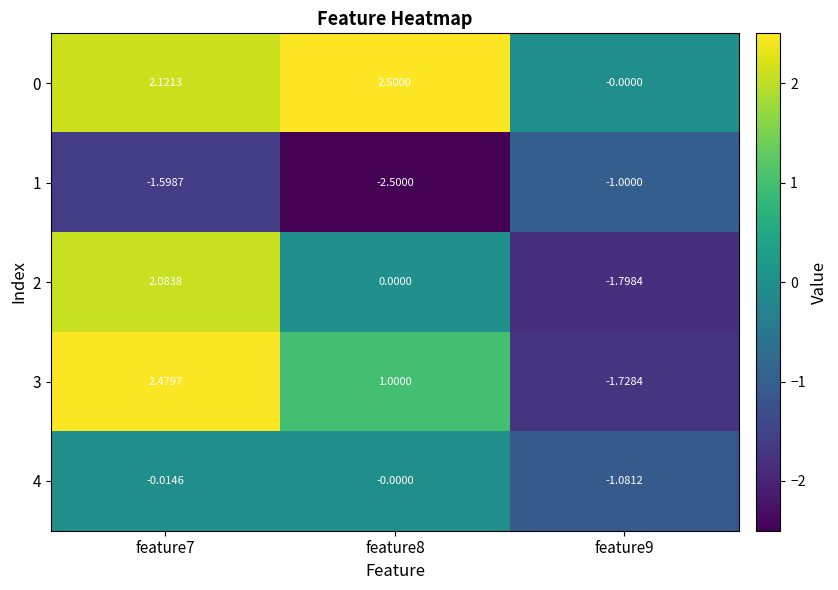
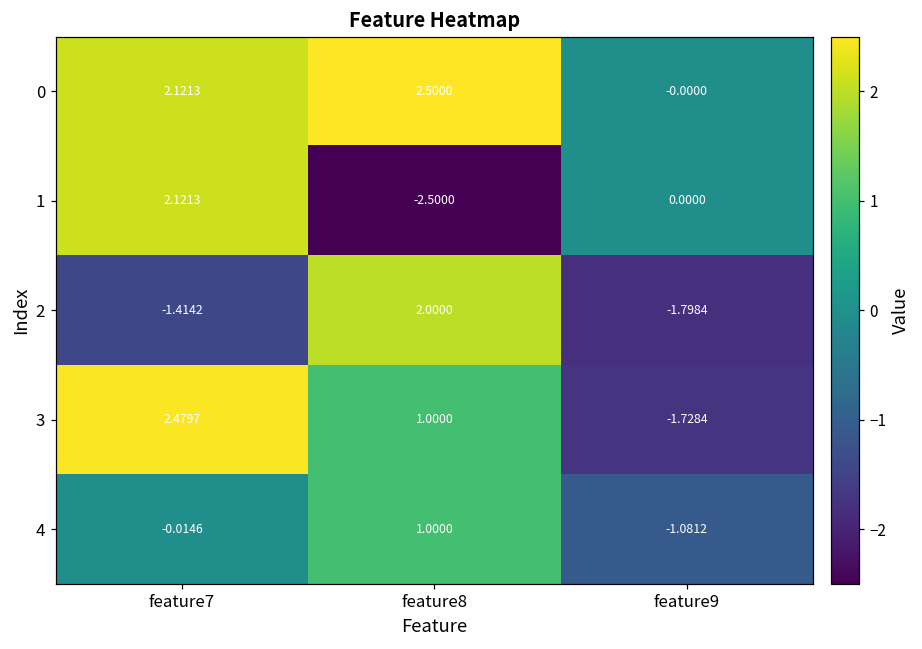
  {
    "0": {
      "feature7": 2.1213,
      "feature8": 2.5000,
      "feature9": -0.0000
    },
    "1": {
-     "feature7": -1.5987,
+     "feature7": 2.1213,
      "feature8": -2.5000,
-     "feature9": -1.0000
+     "feature9": 0.0000
    },
    "2": {
-     "feature7": 2.0838,
-     "feature8": 0.0000,
+     "feature7": -1.4142,
+     "feature8": 2.0000,
      "feature9": -1.7984
    },
    "3": {
      "feature7": 2.4797,
      "feature8": 1.0000,
      "feature9": -1.7284
    },
    "4": {
      "feature7": -0.0146,
-     "feature8": -0.0000,
+     "feature8": 1.0000,
      "feature9": -1.0812
    }
  }
